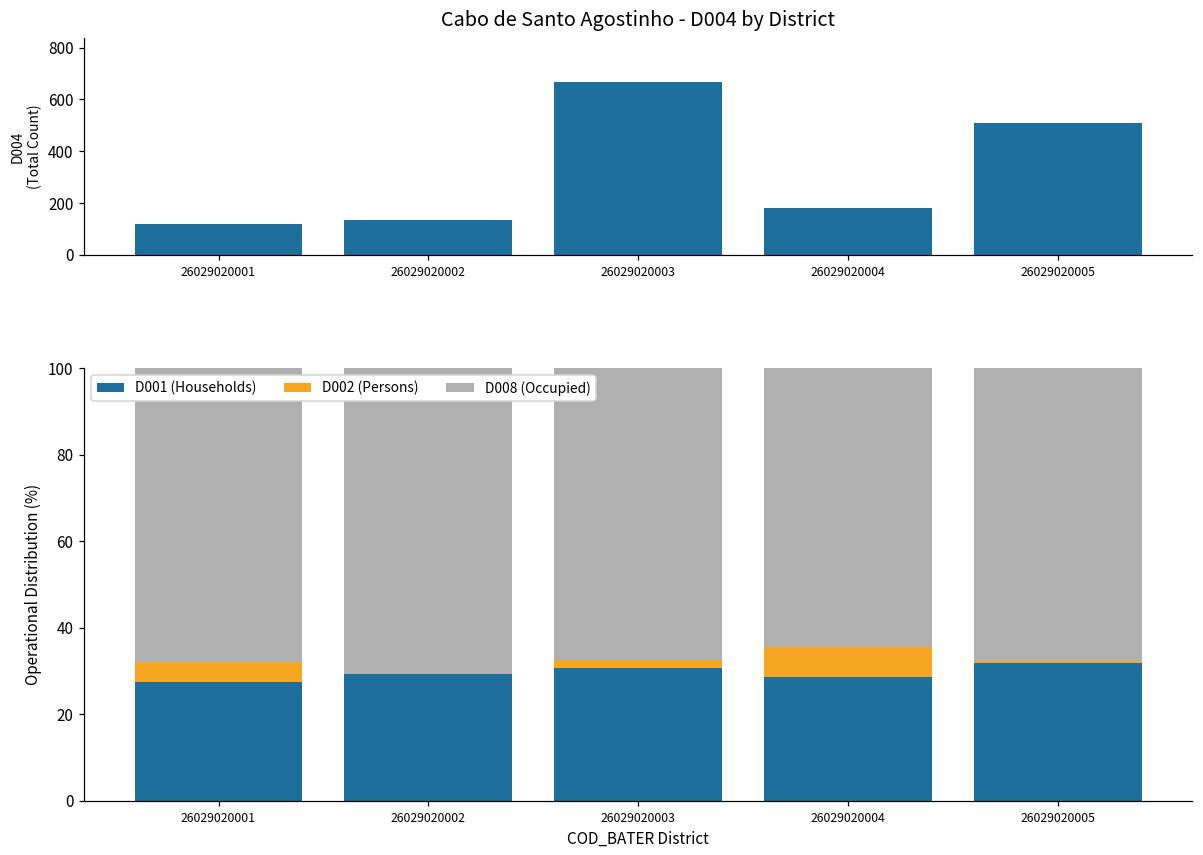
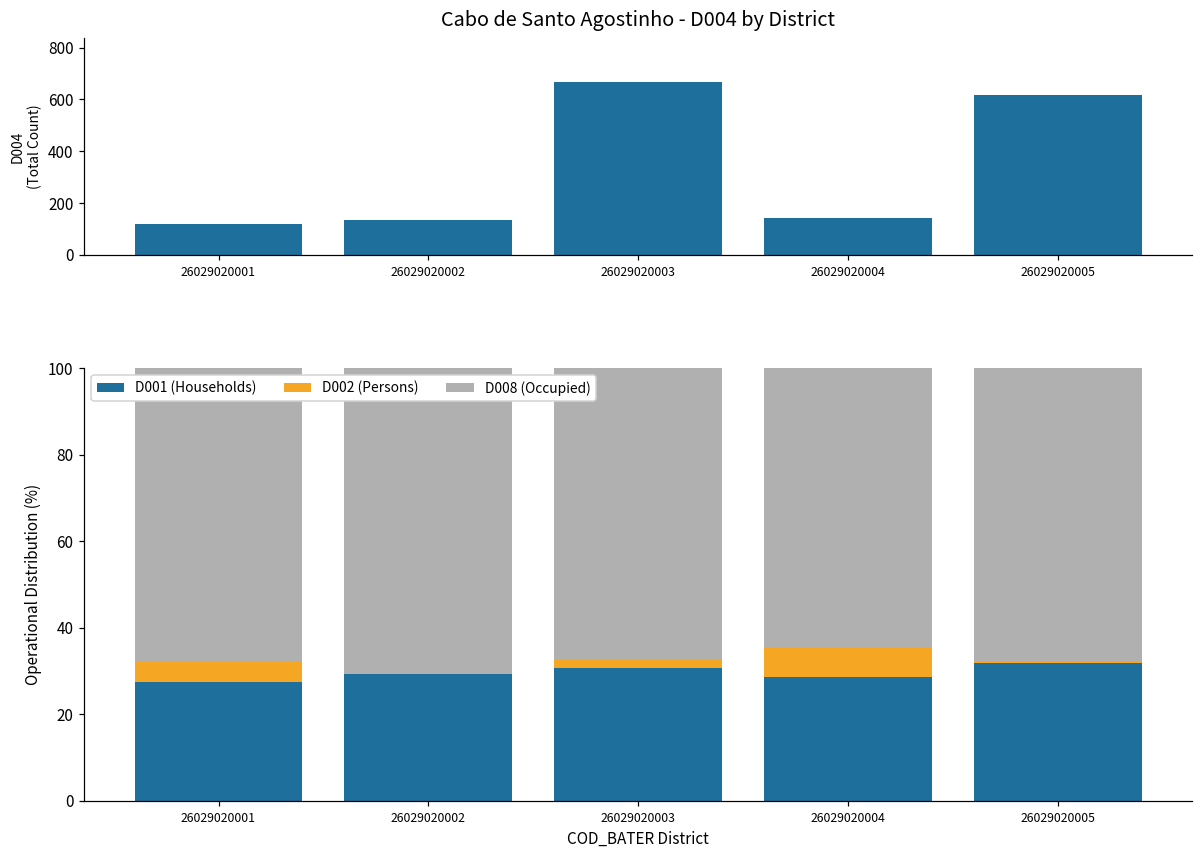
  {
    "Cabo de Santo Agostinho - D004 by District": {
      "26029020001": 120,
      "26029020002": 130,
      "26029020003": 670,
-     "26029020004": 180,
-     "26029020005": 510
+     "26029020004": 140,
+     "26029020005": 620
    }
  }
